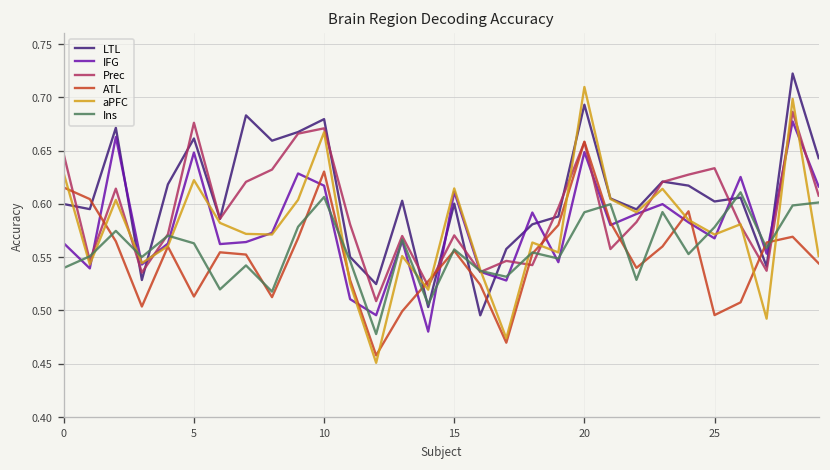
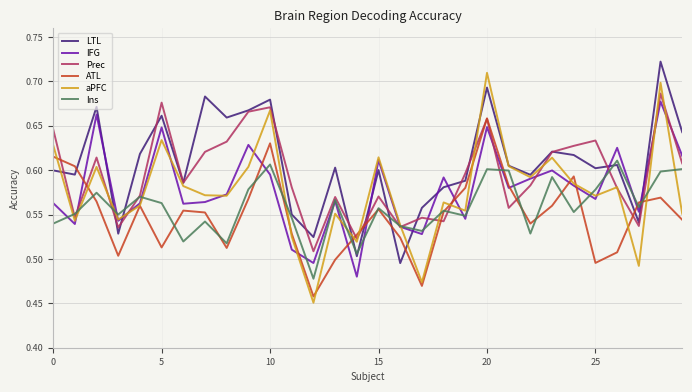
  {
    "LTL": {
      "0": 0.60,
      "5": 0.66,
      "10": 0.68,
      "15": 0.60,
      "20": 0.69,
      "25": 0.60
    },
    "IFG": {
      "0": 0.56,
      "5": 0.65,
-     "10": 0.62,
+     "10": 0.60,
      "15": 0.61,
      "20": 0.65,
      "25": 0.57
    },
    "Prec": {
      "0": 0.65,
      "5": 0.68,
      "10": 0.67,
      "15": 0.57,
      "25": 0.63
    },
    "ATL": {
      "0": 0.62,
      "5": 0.51,
      "10": 0.63,
      "25": 0.50
    },
    "aPFC": {
      "0": 0.63,
-     "5": 0.62,
+     "5": 0.63,
      "10": 0.67,
      "15": 0.61,
      "20": 0.71,
      "25": 0.57
    },
    "Ins": {
      "0": 0.54,
      "5": 0.56,
      "10": 0.61,
-     "20": 0.59,
+     "20": 0.60,
      "25": 0.58
    }
  }
